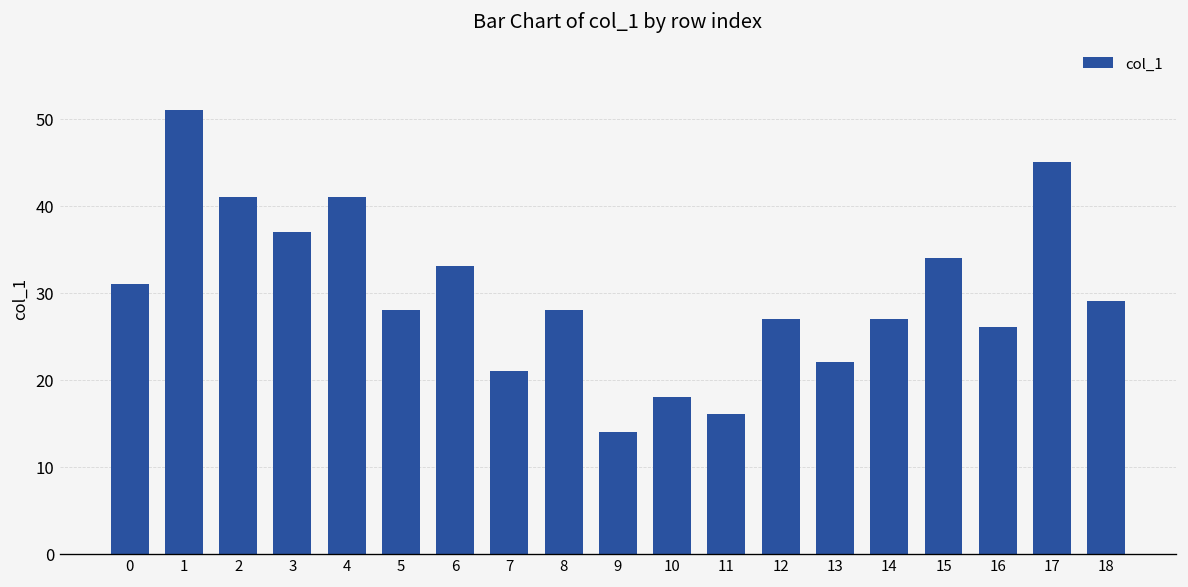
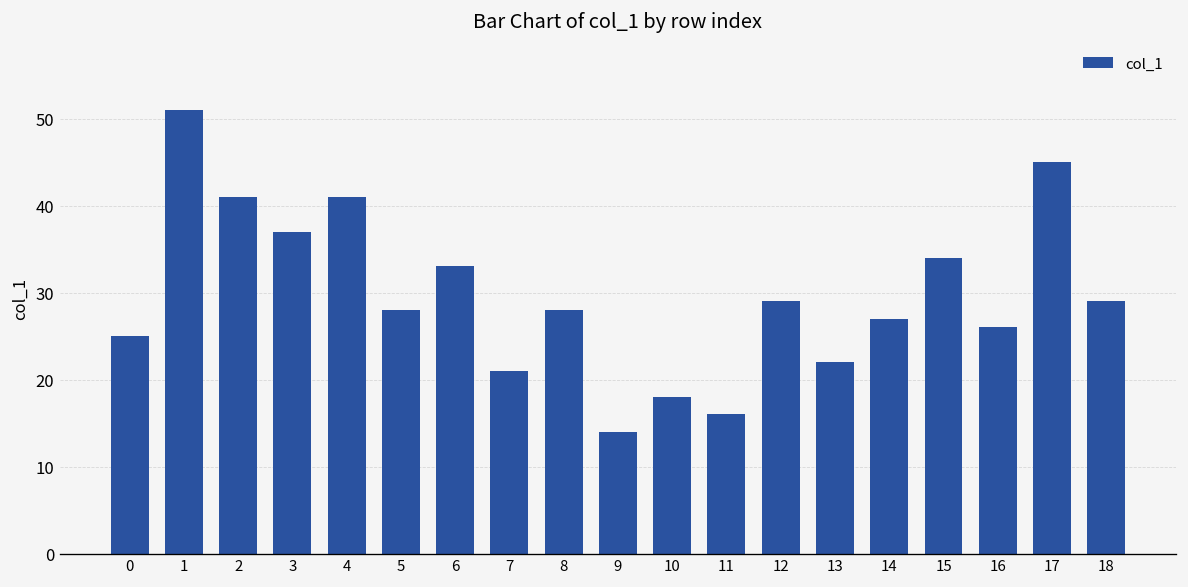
  {
-   "0": 31,
+   "0": 25,
    "1": 51,
    "2": 41,
    "3": 37,
    "4": 41,
    "5": 28,
    "6": 33,
    "7": 21,
    "8": 28,
    "9": 14,
    "10": 18,
    "11": 16,
-   "12": 27,
+   "12": 29,
    "13": 22,
    "14": 27,
    "15": 34,
    "16": 26,
    "17": 45,
    "18": 29
  }
